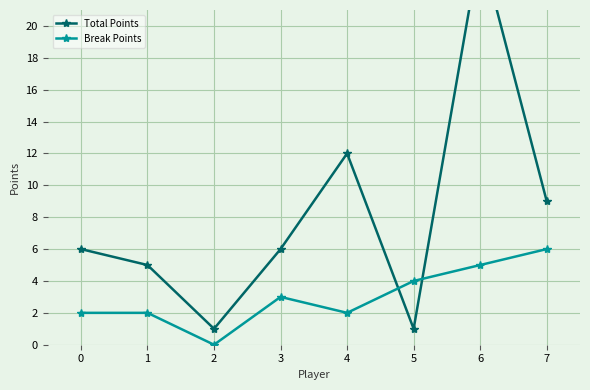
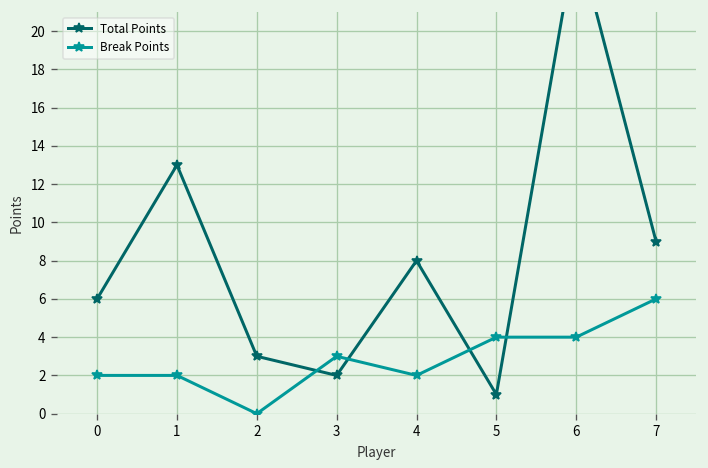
  {
    "Total Points": {
      "0": 6,
-     "1": 5,
-     "2": 1,
-     "3": 6,
-     "4": 12,
+     "1": 13,
+     "2": 3,
+     "3": 2,
+     "4": 8,
      "5": 1,
      "7": 9
    },
    "Break Points": {
      "0": 2,
      "1": 2,
      "2": 0,
      "3": 3,
      "4": 2,
      "5": 4,
-     "6": 5,
+     "6": 4,
      "7": 6
    }
  }
